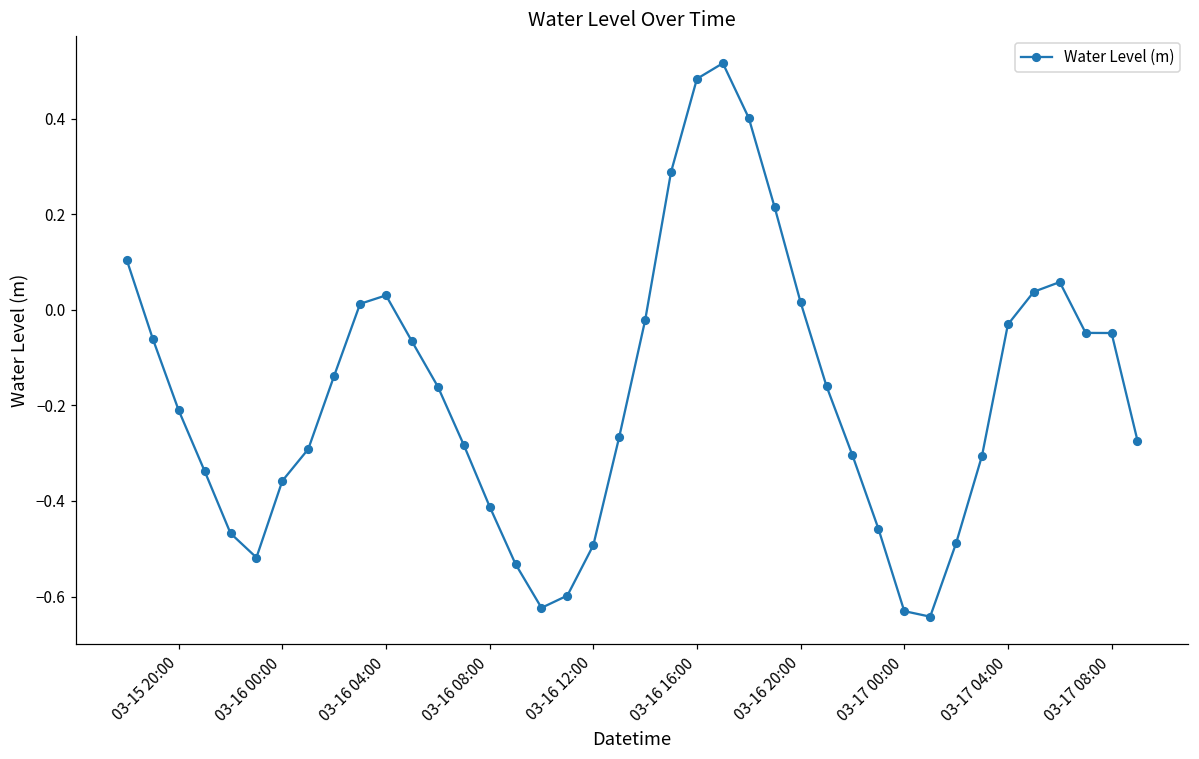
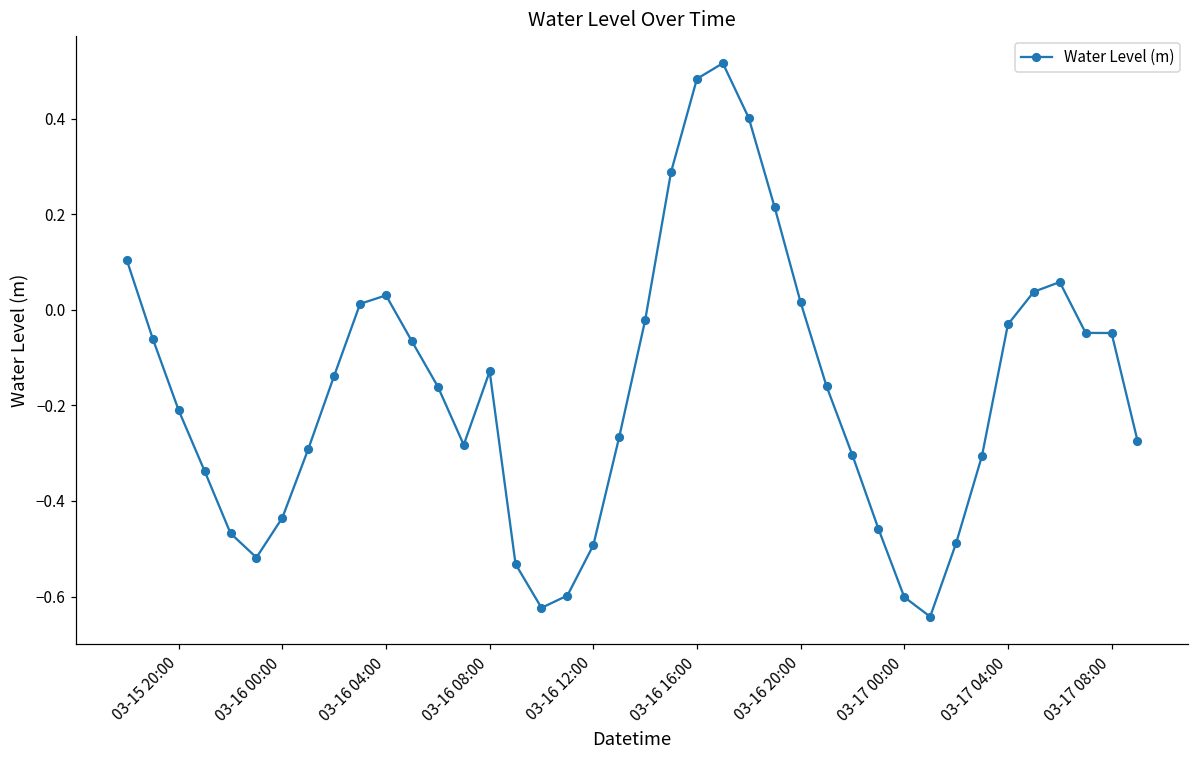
  {
    "03-15 20:00": -0.21,
-   "03-16 00:00": -0.36,
+   "03-16 00:00": -0.44,
    "03-16 04:00": 0.03,
-   "03-16 08:00": -0.41,
+   "03-16 08:00": -0.13,
    "03-16 12:00": -0.49,
    "03-16 16:00": 0.48,
    "03-16 20:00": 0.02,
-   "03-17 00:00": -0.63,
+   "03-17 00:00": -0.60,
    "03-17 04:00": -0.03,
    "03-17 08:00": -0.05
  }
